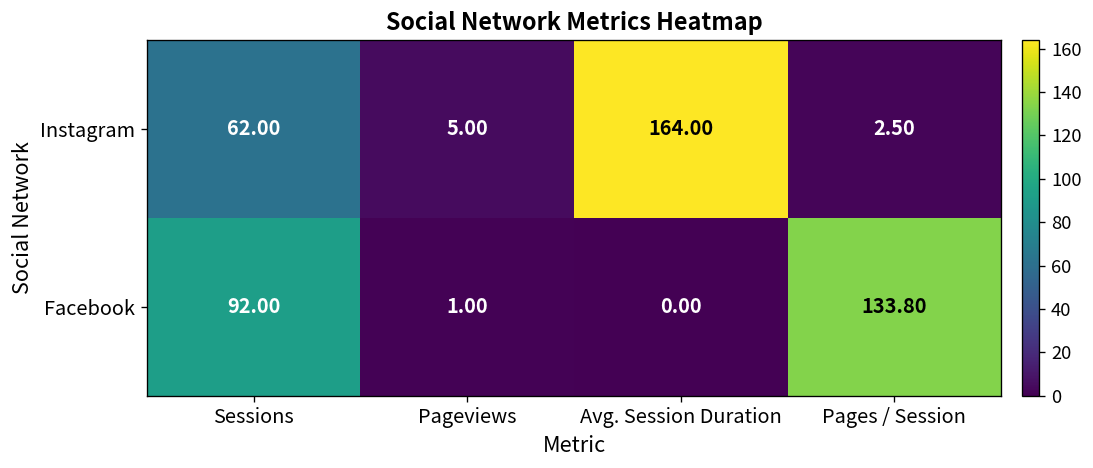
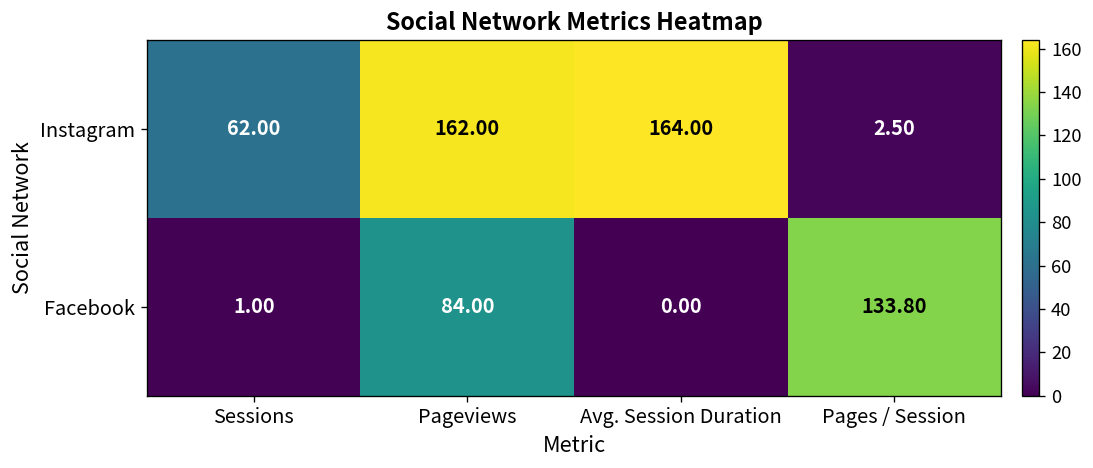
  {
    "Instagram": {
      "Sessions": 62.00,
-     "Pageviews": 5.00,
+     "Pageviews": 162.00,
      "Avg. Session Duration": 164.00,
      "Pages / Session": 2.50
    },
    "Facebook": {
-     "Sessions": 92.00,
-     "Pageviews": 1.00,
+     "Sessions": 1.00,
+     "Pageviews": 84.00,
      "Avg. Session Duration": 0.00,
      "Pages / Session": 133.80
    }
  }
